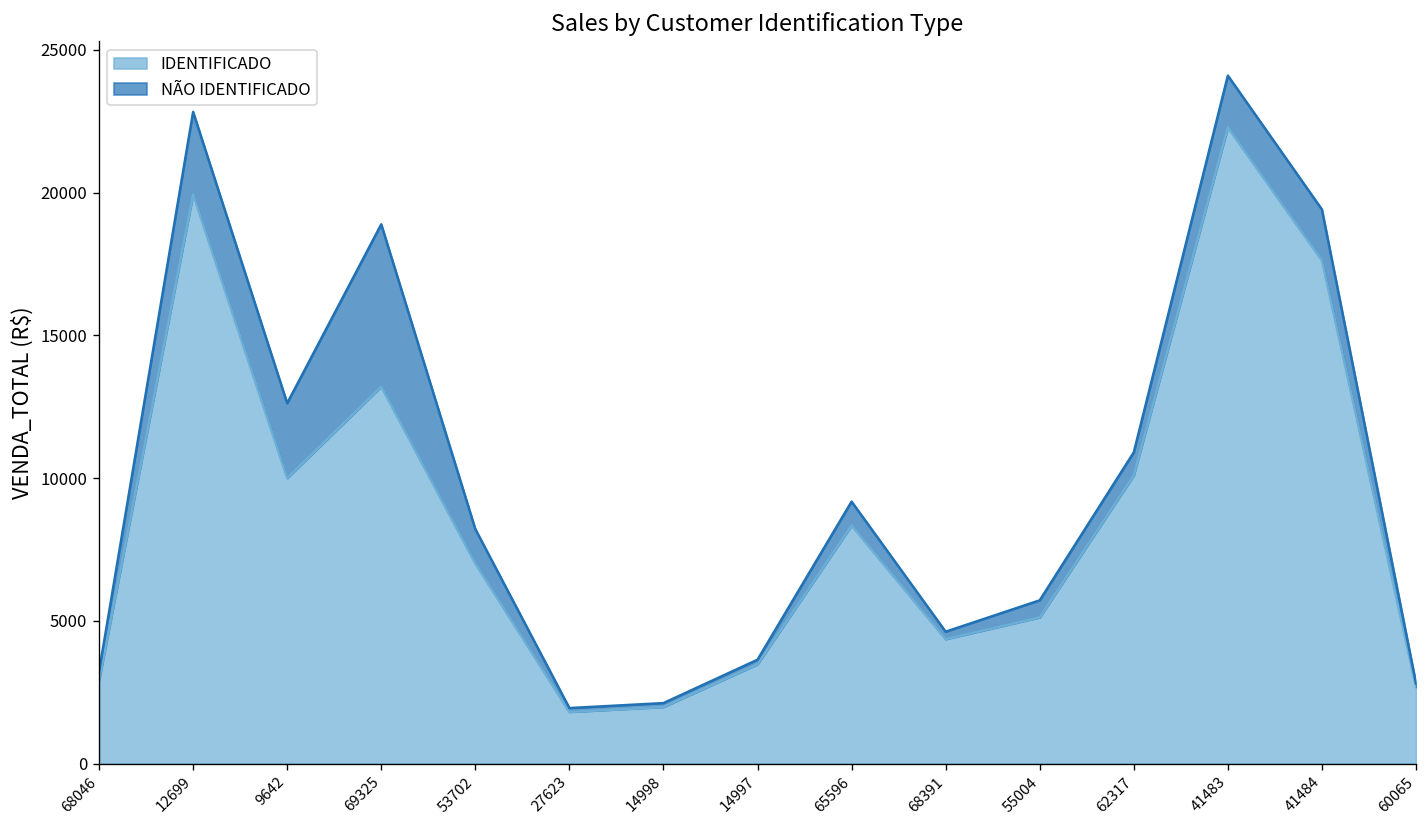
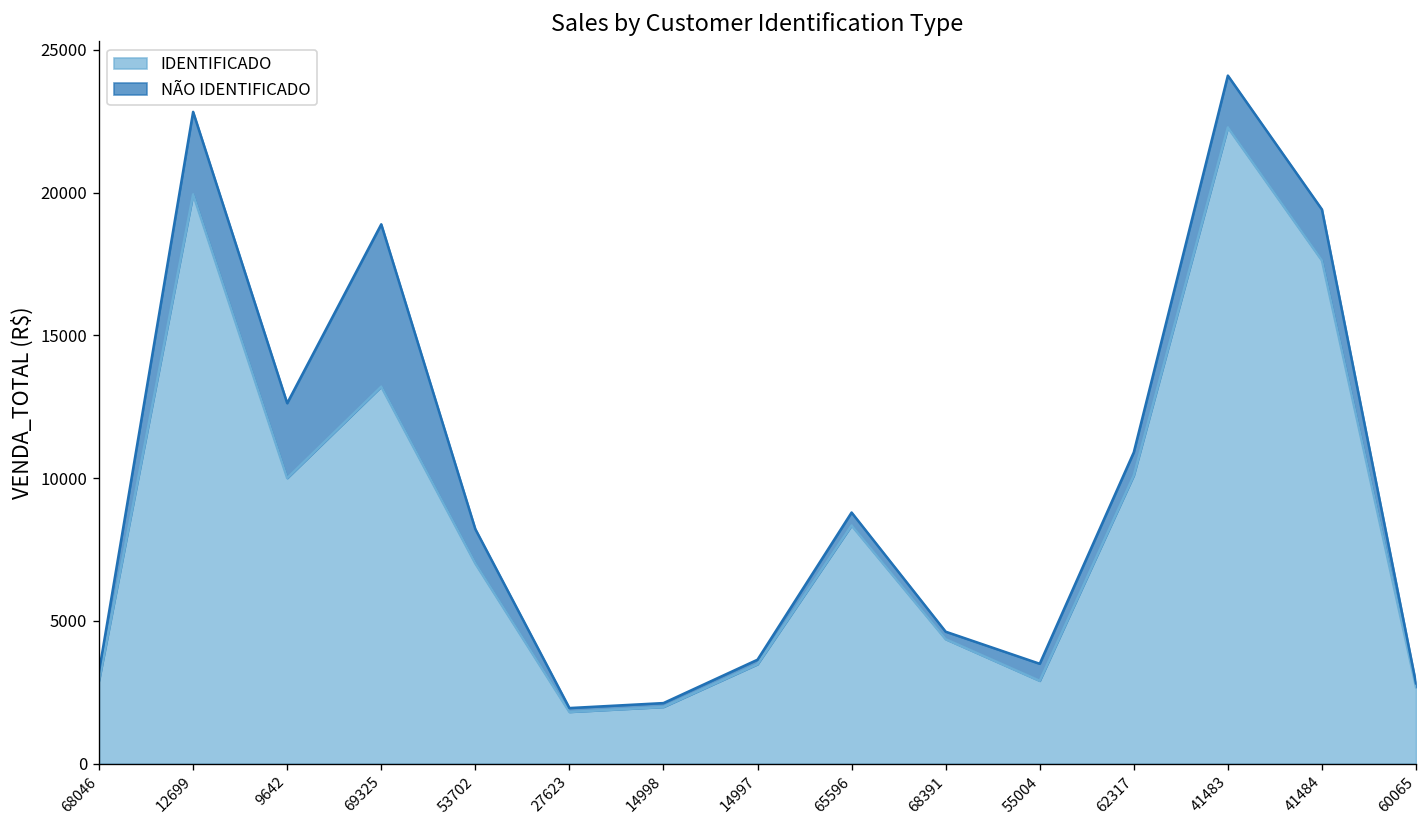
  {
    "IDENTIFICADO": {
      "68046": 2900,
      "12699": 19900,
      "9642": 10000,
      "69325": 13200,
      "53702": 7000,
      "27623": 1800,
      "14998": 2000,
      "14997": 3500,
      "65596": 8300,
      "68391": 4400,
-     "55004": 5100,
+     "55004": 2900,
      "62317": 10100,
      "41483": 22300,
      "41484": 17600,
      "60065": 2700
    },
    "NÃO IDENTIFICADO": {
      "68046": 300,
      "12699": 2900,
      "9642": 2600,
      "69325": 5700,
      "53702": 1200,
      "27623": 100,
      "14998": 100,
      "14997": 200,
-     "65596": 800,
+     "65596": 500,
      "68391": 300,
      "55004": 600,
      "62317": 800,
      "41483": 1800,
      "41484": 1800,
      "60065": 100
    }
  }
